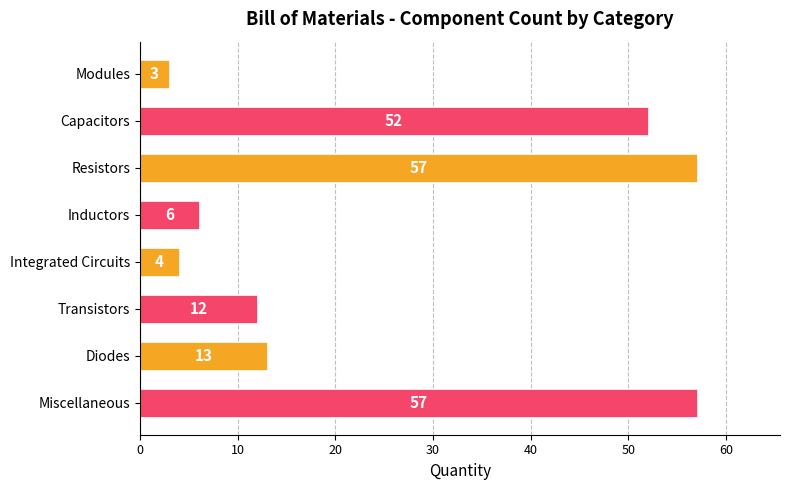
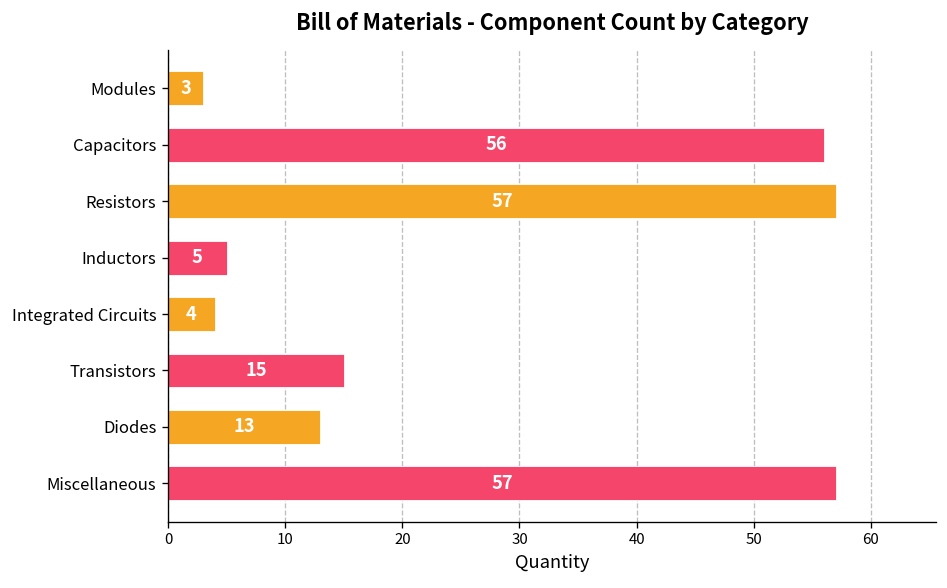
  {
    "Modules": 3,
-   "Capacitors": 52,
+   "Capacitors": 56,
    "Resistors": 57,
-   "Inductors": 6,
+   "Inductors": 5,
    "Integrated Circuits": 4,
-   "Transistors": 12,
+   "Transistors": 15,
    "Diodes": 13,
    "Miscellaneous": 57
  }
